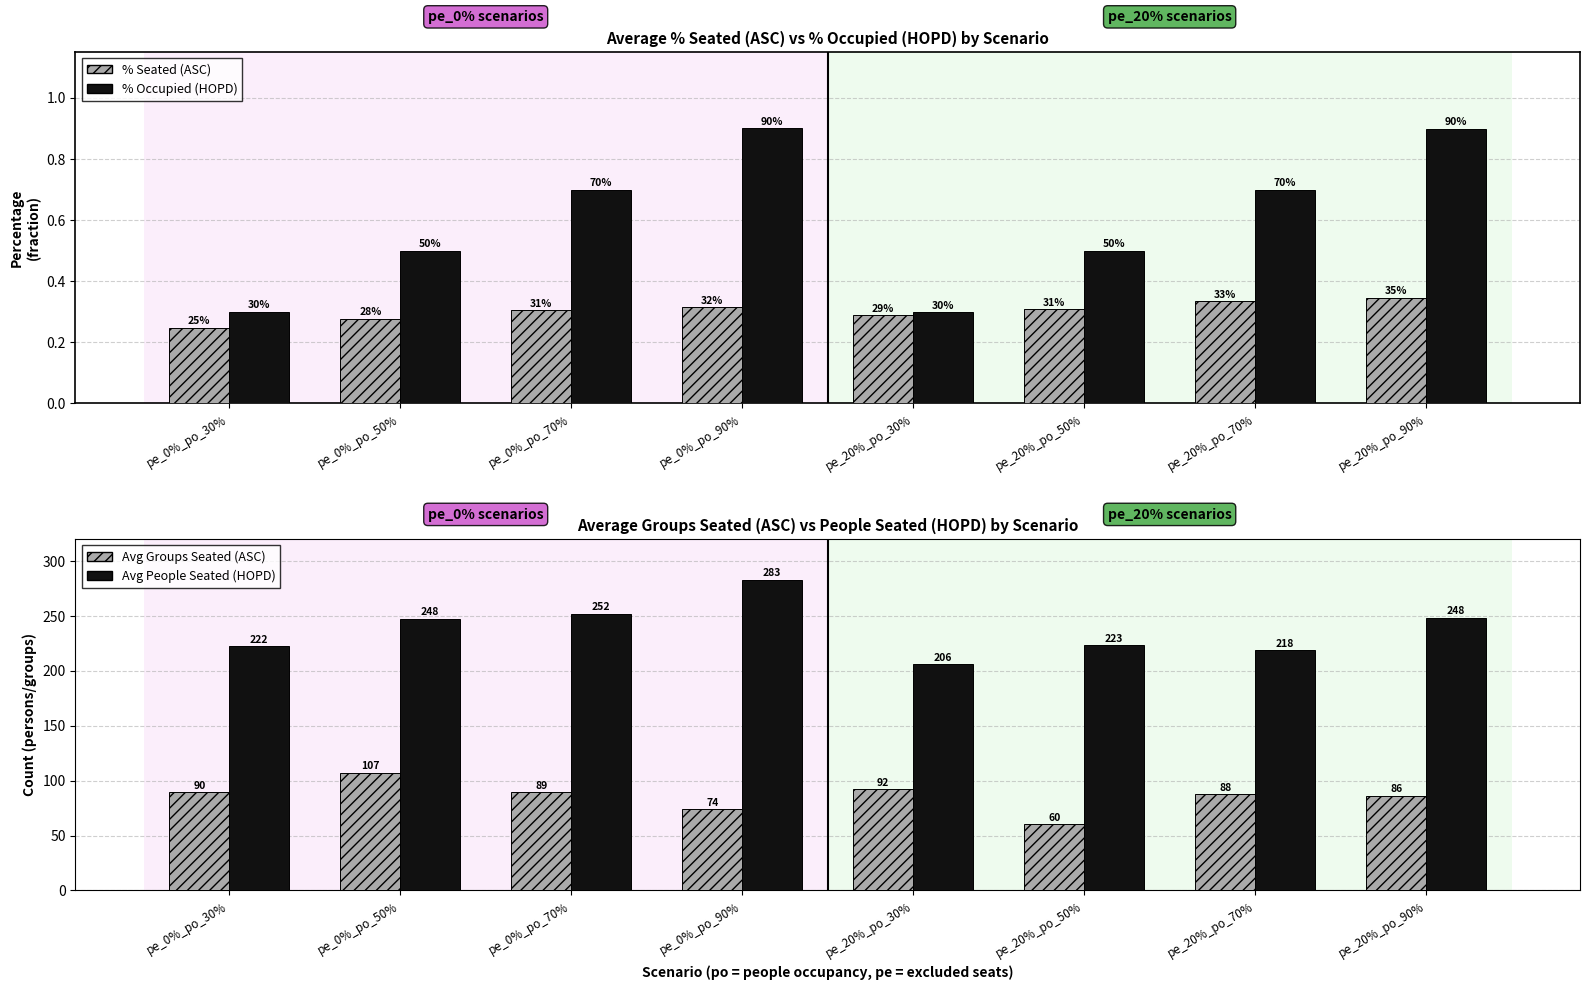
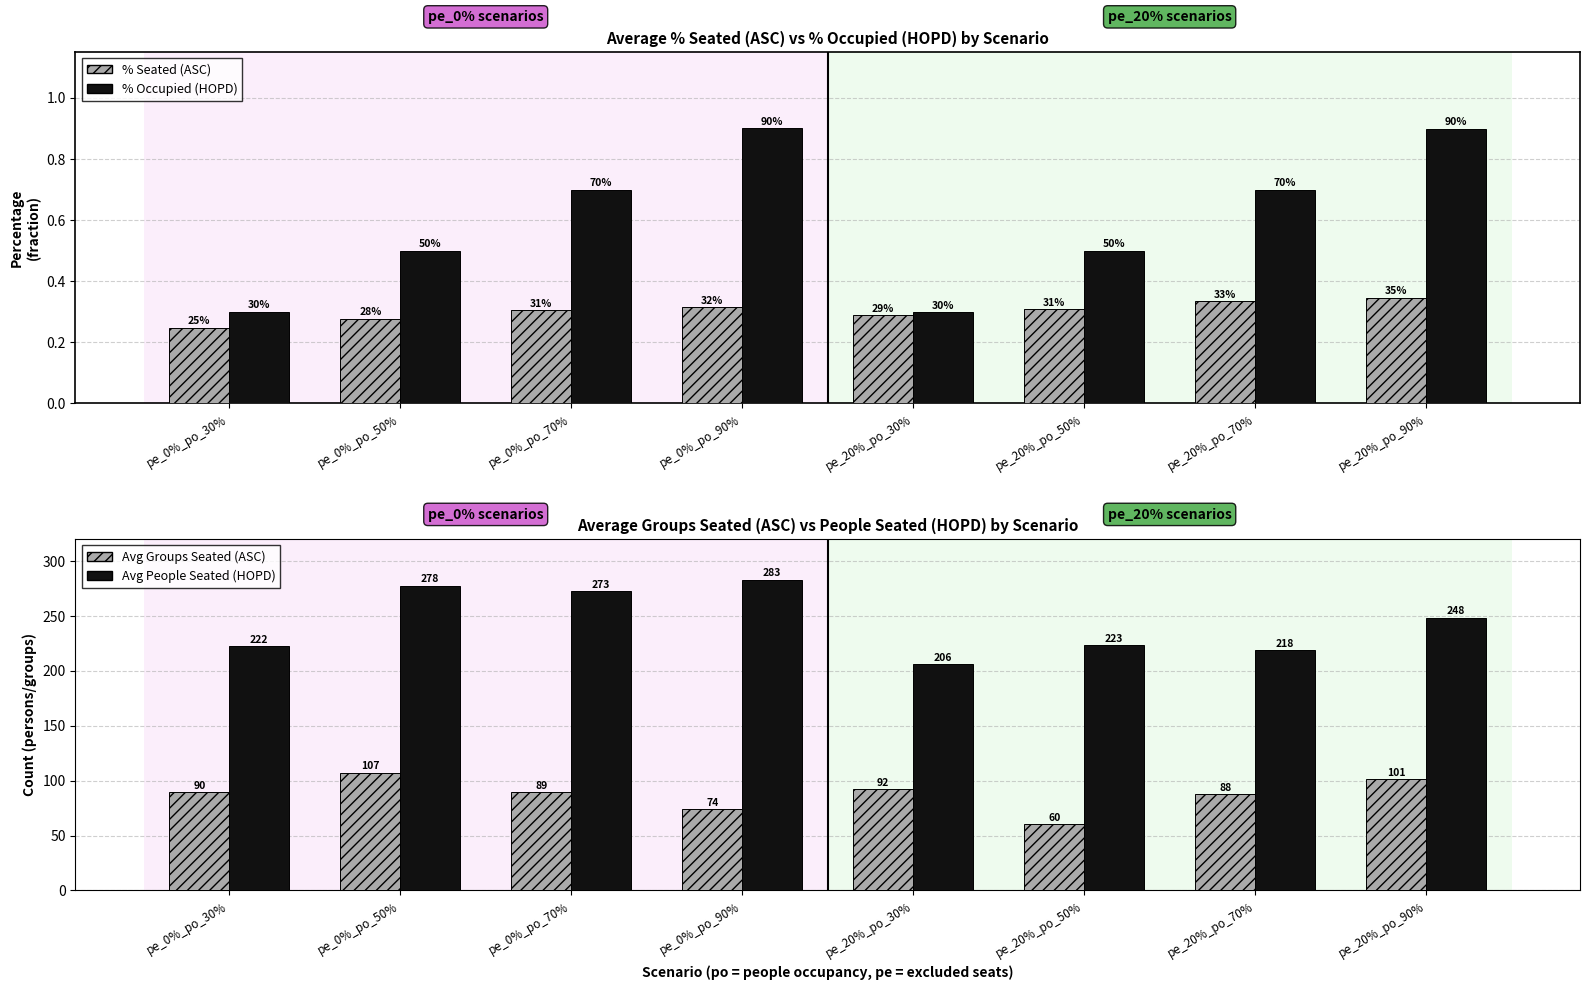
  {
    "Average Groups Seated (ASC) vs People Seated (HOPD) by Scenario": {
      "Avg Groups Seated (ASC)": {
        "pe_0%_po_30%": 90,
        "pe_0%_po_50%": 107,
        "pe_0%_po_70%": 89,
        "pe_0%_po_90%": 74,
        "pe_20%_po_30%": 92,
        "pe_20%_po_50%": 60,
        "pe_20%_po_70%": 88,
-       "pe_20%_po_90%": 86
+       "pe_20%_po_90%": 101
      },
      "Avg People Seated (HOPD)": {
        "pe_0%_po_30%": 222,
-       "pe_0%_po_50%": 248,
-       "pe_0%_po_70%": 252,
+       "pe_0%_po_50%": 278,
+       "pe_0%_po_70%": 273,
        "pe_0%_po_90%": 283,
        "pe_20%_po_30%": 206,
        "pe_20%_po_50%": 223,
        "pe_20%_po_70%": 218,
        "pe_20%_po_90%": 248
      }
    }
  }
